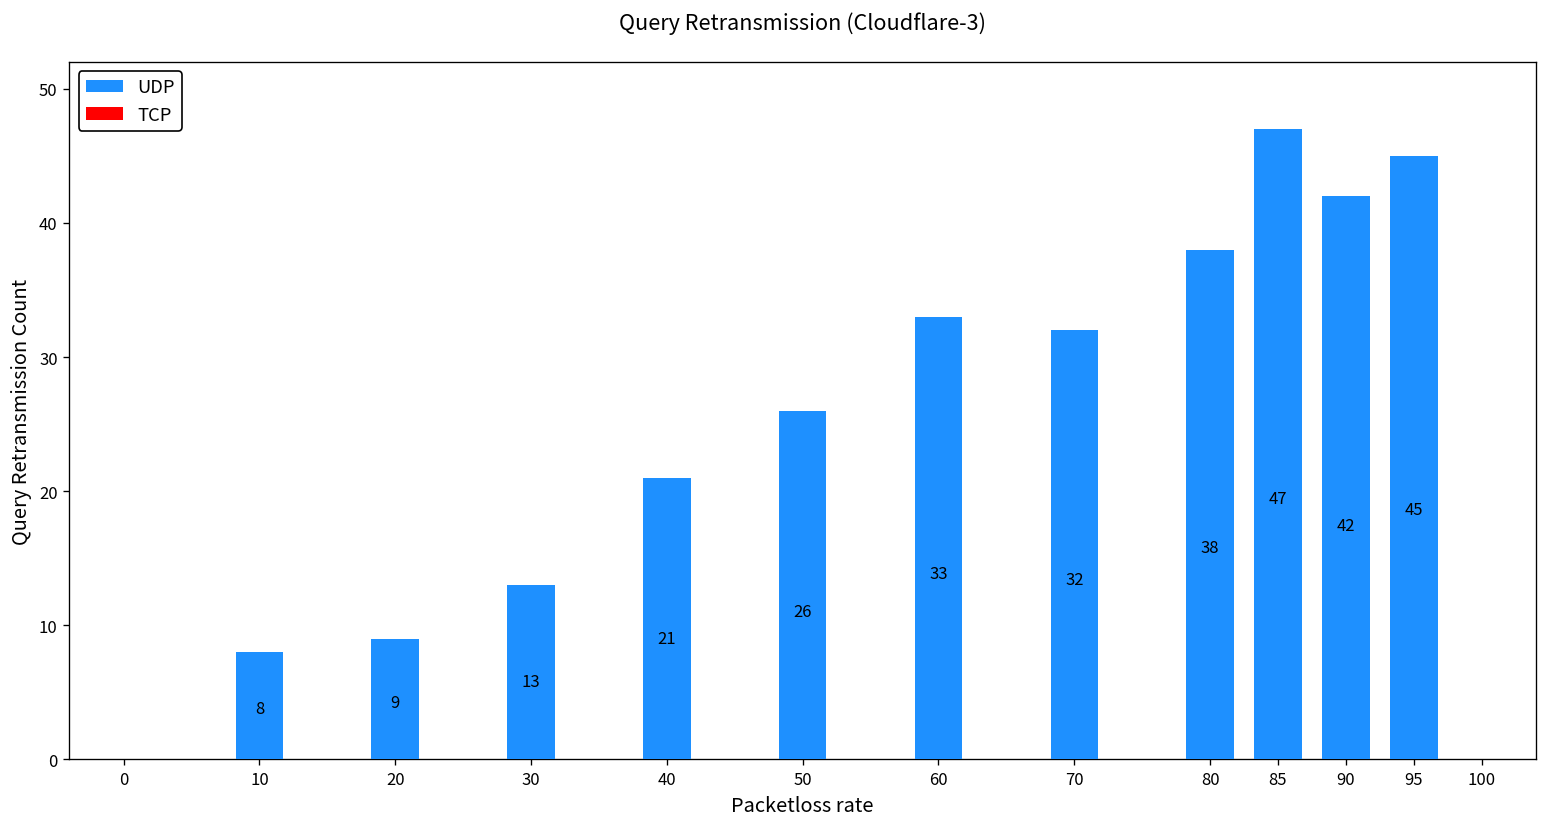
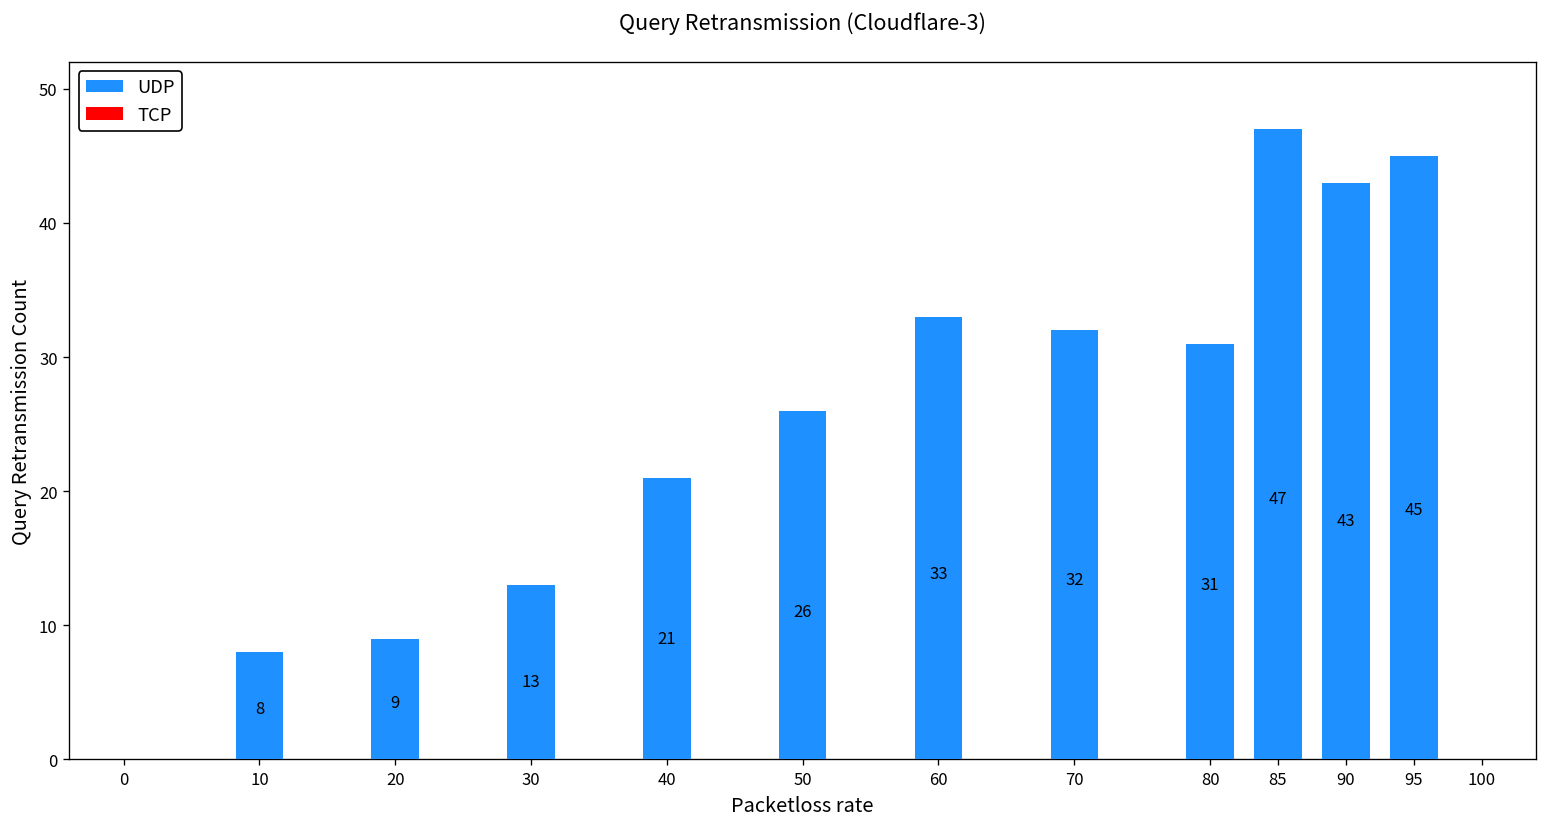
  {
    "UDP": {
      "10": 8,
      "20": 9,
      "30": 13,
      "40": 21,
      "50": 26,
      "60": 33,
      "70": 32,
-     "80": 38,
+     "80": 31,
      "85": 47,
-     "90": 42,
+     "90": 43,
      "95": 45
    },
    "TCP": {
      "0": 0.0,
      "10": 0.0,
      "20": 0.0,
      "30": 0.0,
      "40": 0.0,
      "50": 0.0,
      "60": 0.0,
      "70": 0.0,
      "80": 0.0,
      "85": 0.0,
      "90": 0.0,
      "95": 0.0,
      "100": 0.0
    }
  }
